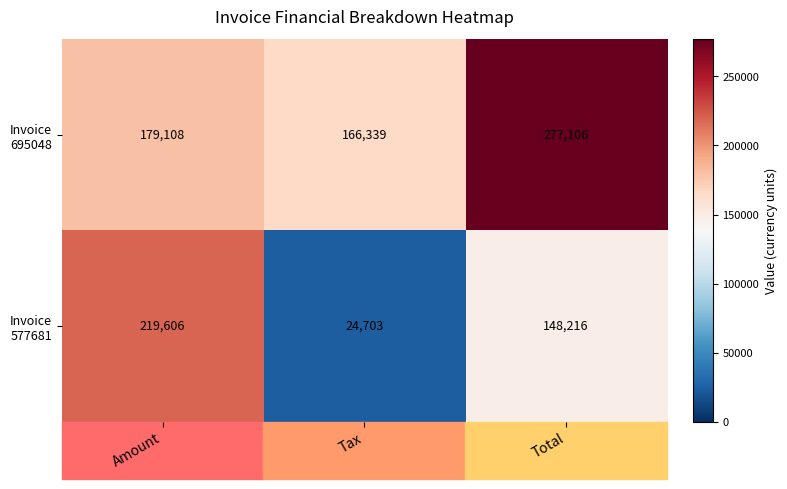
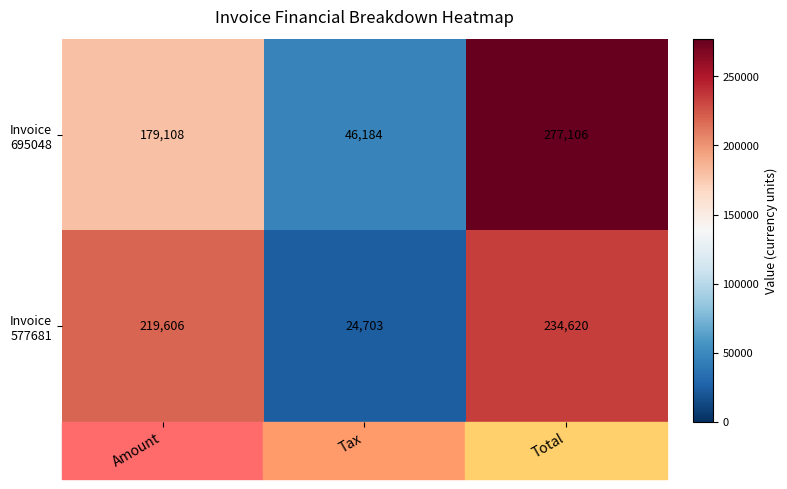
  {
    "Invoice 695048": {
      "Amount": "179,108",
-     "Tax": "166,339",
+     "Tax": "46,184",
      "Total": "277,106"
    },
    "Invoice 577681": {
      "Amount": "219,606",
      "Tax": "24,703",
-     "Total": "148,216"
+     "Total": "234,620"
    }
  }
